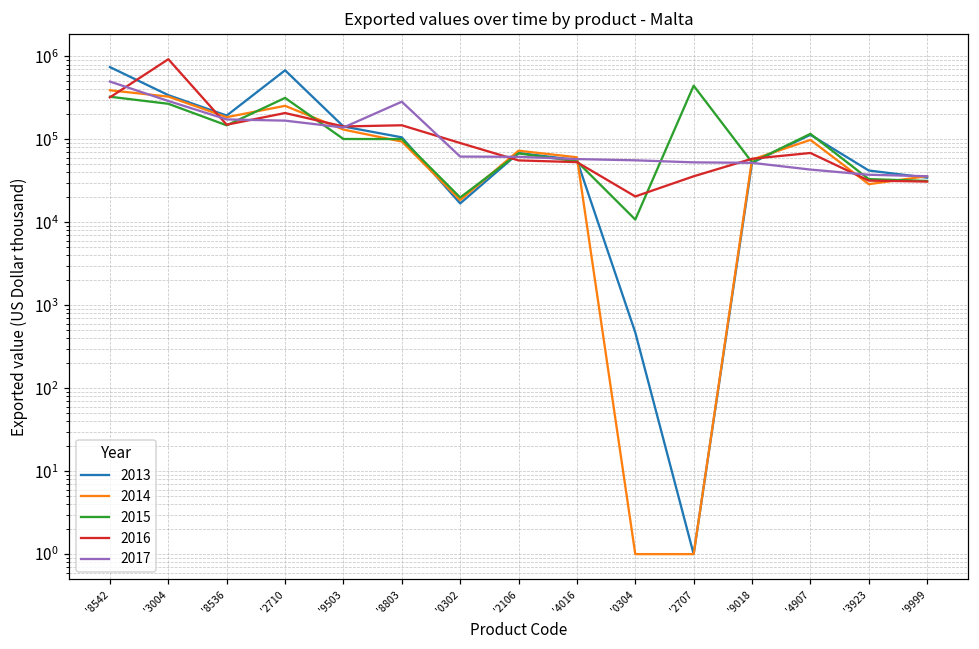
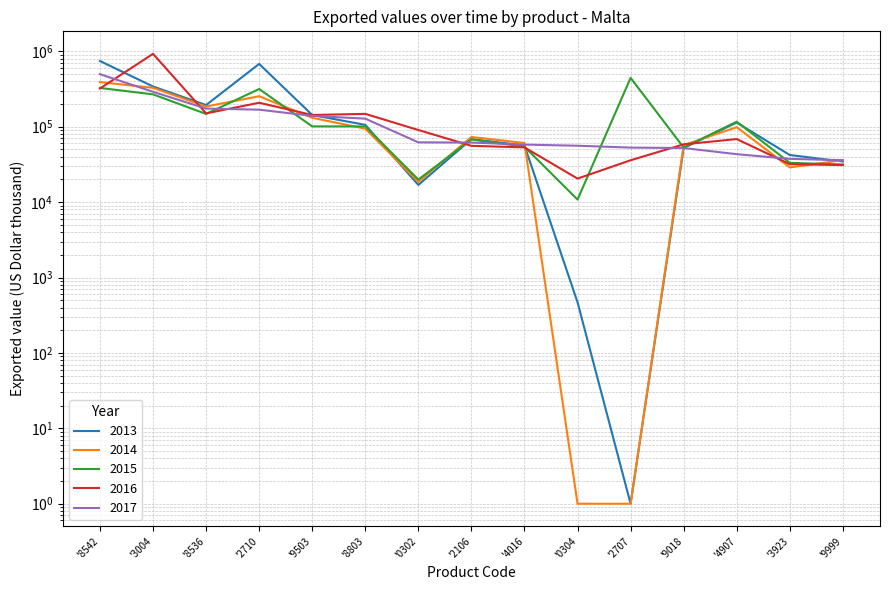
  {
    "2013": {
      "'8542": 700000,
      "'2710": 700000,
      "'0302": 17000,
      "'0304": 500,
      "'3923": 40000
    },
    "2014": {
      "'8542": 400000,
      "'2710": 250000,
      "'0304": 1,
      "'4907": 100000,
      "'3923": 29000
    },
    "2015": {
      "'3004": 270000,
      "'2710": 320000,
      "'9503": 100000,
      "'0304": 11000,
      "'2707": 400000
    },
    "2016": {
      "'3004": 900000,
      "'2710": 210000,
      "'8803": 150000,
      "'0302": 90000,
      "'2106": 60000,
      "'0304": 21000,
      "'2707": 40000,
      "'4907": 70000
    },
    "2017": {
      "'8542": 500000,
      "'3004": 290000,
      "'2710": 170000,
-     "'8803": 280000,
+     "'8803": 130000,
      "'0302": 60000,
      "'2106": 60000,
      "'0304": 60000,
      "'2707": 50000,
      "'4907": 40000,
      "'3923": 40000
    }
  }
